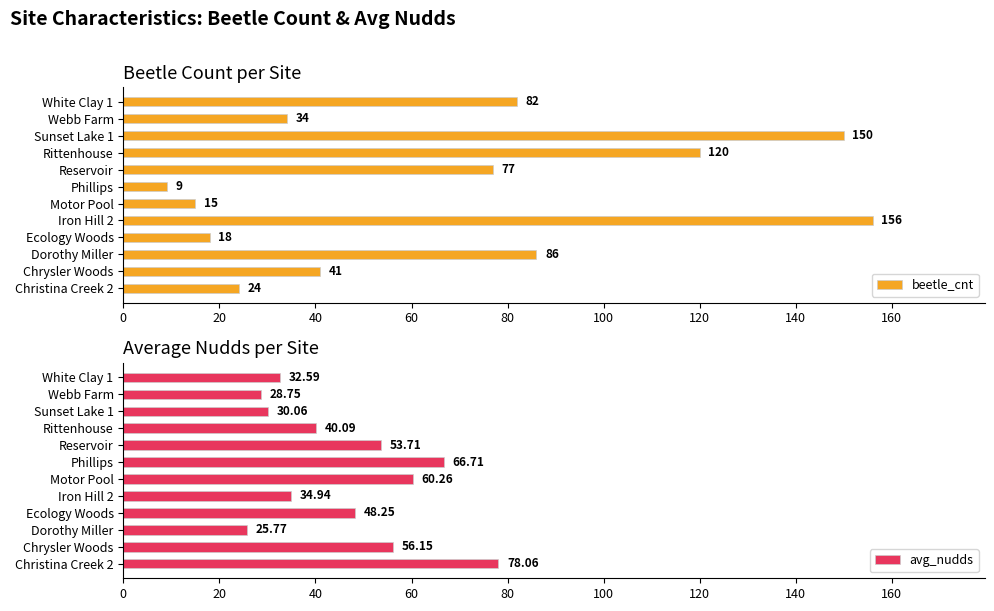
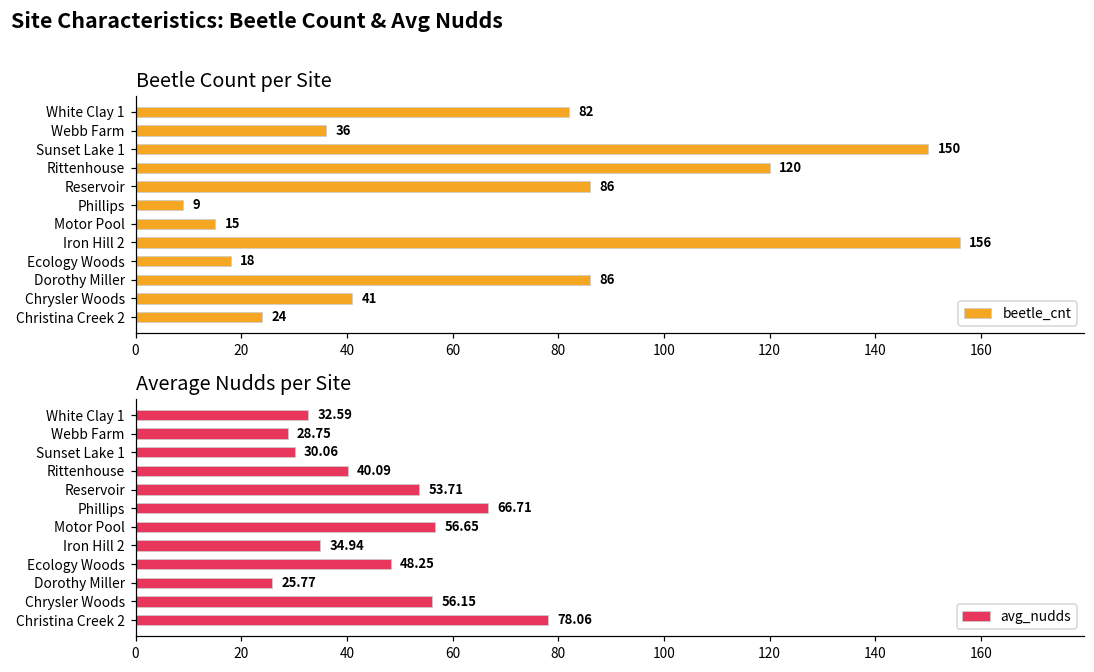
  {
    "Beetle Count per Site": {
      "White Clay 1": 82,
-     "Webb Farm": 34,
+     "Webb Farm": 36,
      "Sunset Lake 1": 150,
      "Rittenhouse": 120,
-     "Reservoir": 77,
+     "Reservoir": 86,
      "Phillips": 9,
      "Motor Pool": 15,
      "Iron Hill 2": 156,
      "Ecology Woods": 18,
      "Dorothy Miller": 86,
      "Chrysler Woods": 41,
      "Christina Creek 2": 24
    },
    "Average Nudds per Site": {
      "White Clay 1": 32.59,
      "Webb Farm": 28.75,
      "Sunset Lake 1": 30.06,
      "Rittenhouse": 40.09,
      "Reservoir": 53.71,
      "Phillips": 66.71,
-     "Motor Pool": 60.26,
+     "Motor Pool": 56.65,
      "Iron Hill 2": 34.94,
      "Ecology Woods": 48.25,
      "Dorothy Miller": 25.77,
      "Chrysler Woods": 56.15,
      "Christina Creek 2": 78.06
    }
  }
